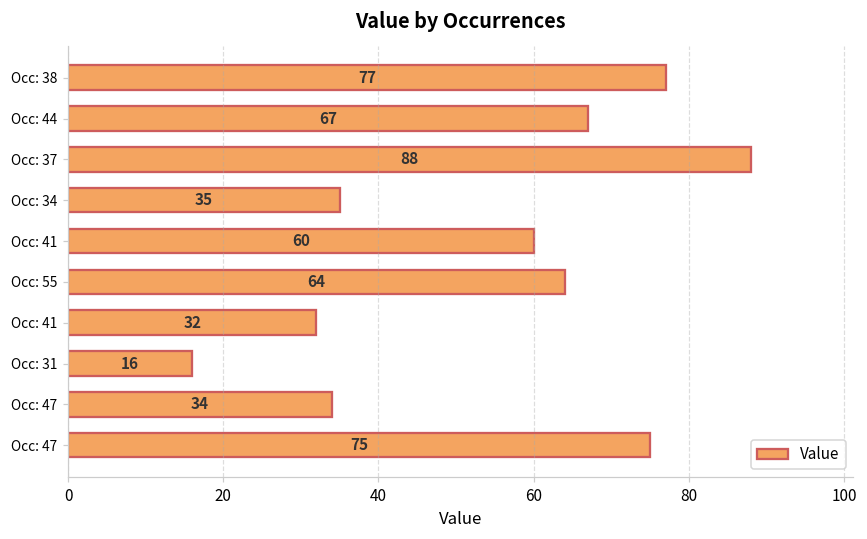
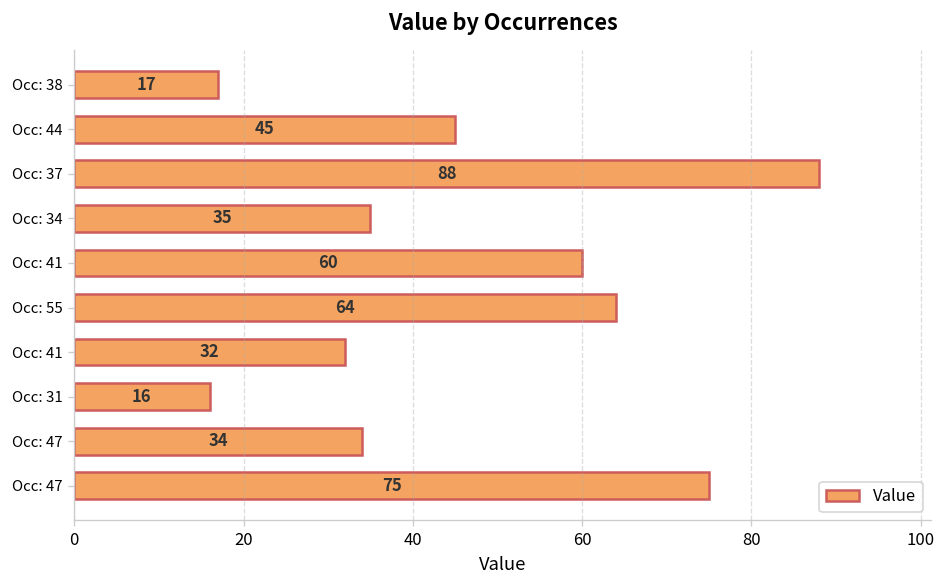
  {
-   "Occ: 38": 77,
-   "Occ: 44": 67,
+   "Occ: 38": 17,
+   "Occ: 44": 45,
    "Occ: 37": 88,
    "Occ: 34": 35,
    "Occ: 55": 64,
    "Occ: 31": 16
  }
